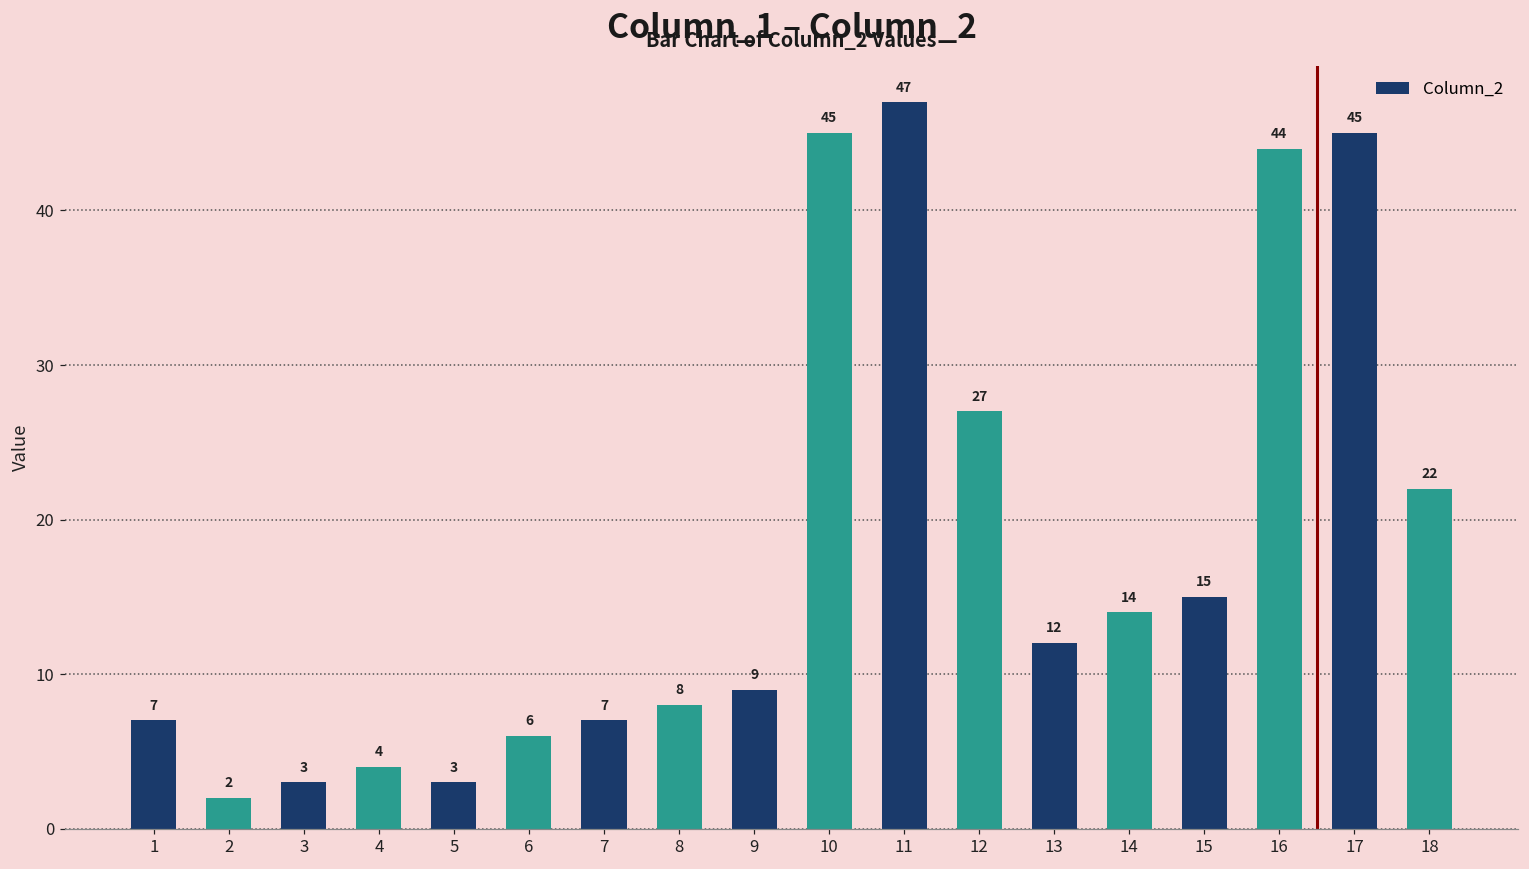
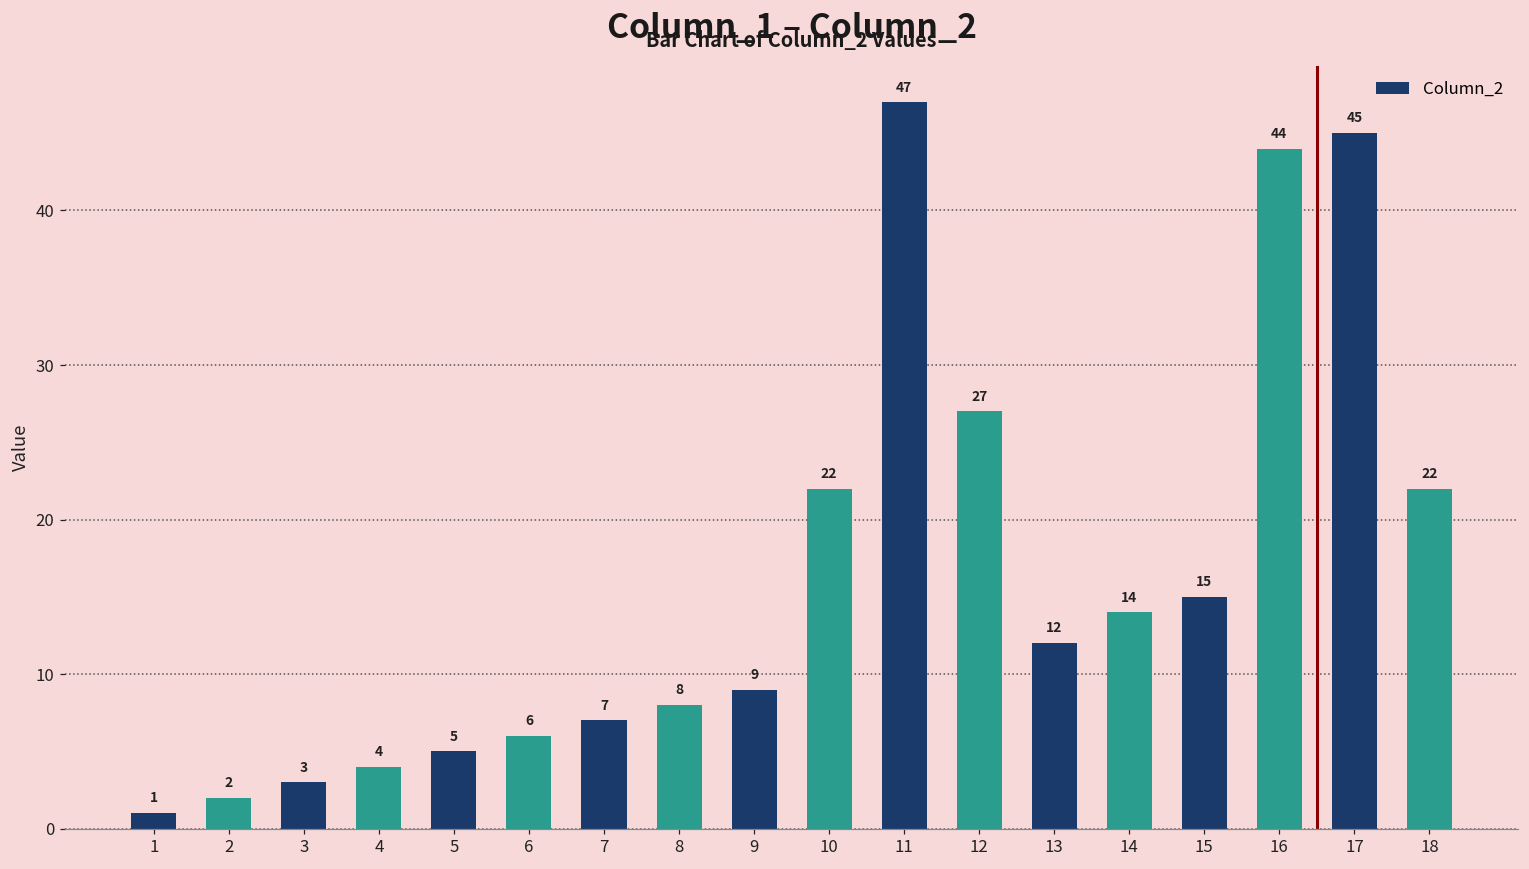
  {
-   "1": 7,
+   "1": 1,
    "2": 2,
    "3": 3,
    "4": 4,
-   "5": 3,
+   "5": 5,
    "6": 6,
    "7": 7,
    "8": 8,
    "9": 9,
-   "10": 45,
+   "10": 22,
    "11": 47,
    "12": 27,
    "13": 12,
    "14": 14,
    "15": 15,
    "16": 44,
    "17": 45,
    "18": 22
  }
